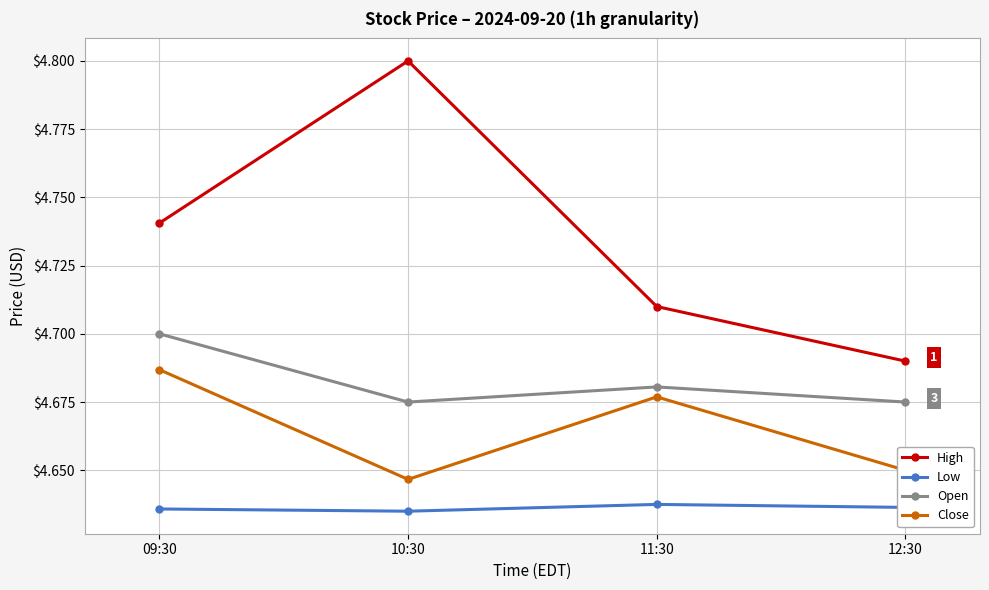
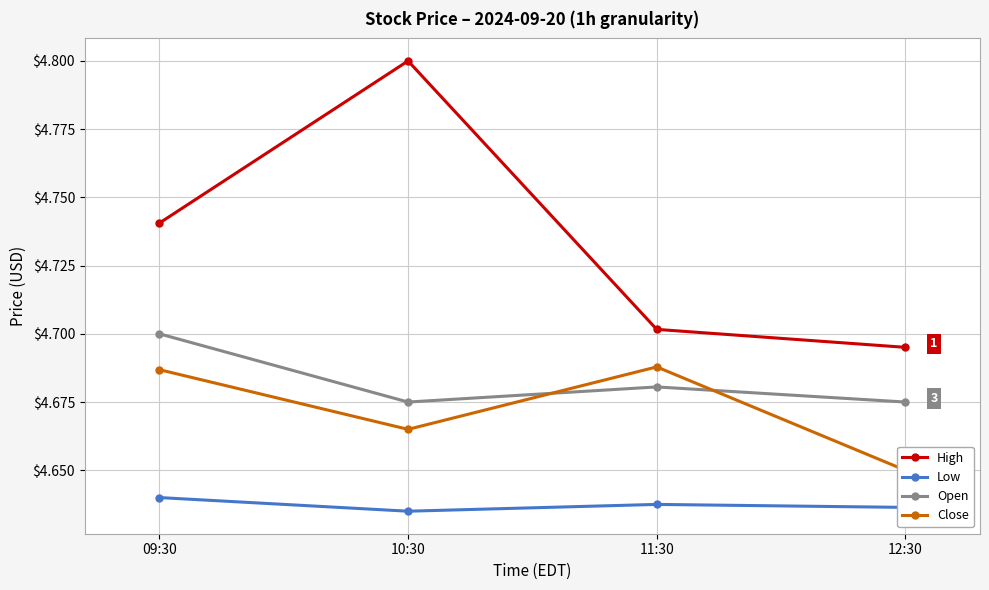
  {
    "High": {
      "09:30": "$4.741",
      "10:30": "$4.800",
-     "11:30": "$4.710",
-     "12:30": "$4.690"
+     "11:30": "$4.702",
+     "12:30": "$4.695"
    },
    "Low": {
-     "09:30": "$4.636",
+     "09:30": "$4.640",
      "10:30": "$4.635",
      "11:30": "$4.637"
    },
    "Open": {
      "09:30": "$4.700",
      "10:30": "$4.675",
      "11:30": "$4.681"
    },
    "Close": {
      "09:30": "$4.687",
-     "10:30": "$4.647",
-     "11:30": "$4.677"
+     "10:30": "$4.665",
+     "11:30": "$4.688"
    }
  }
